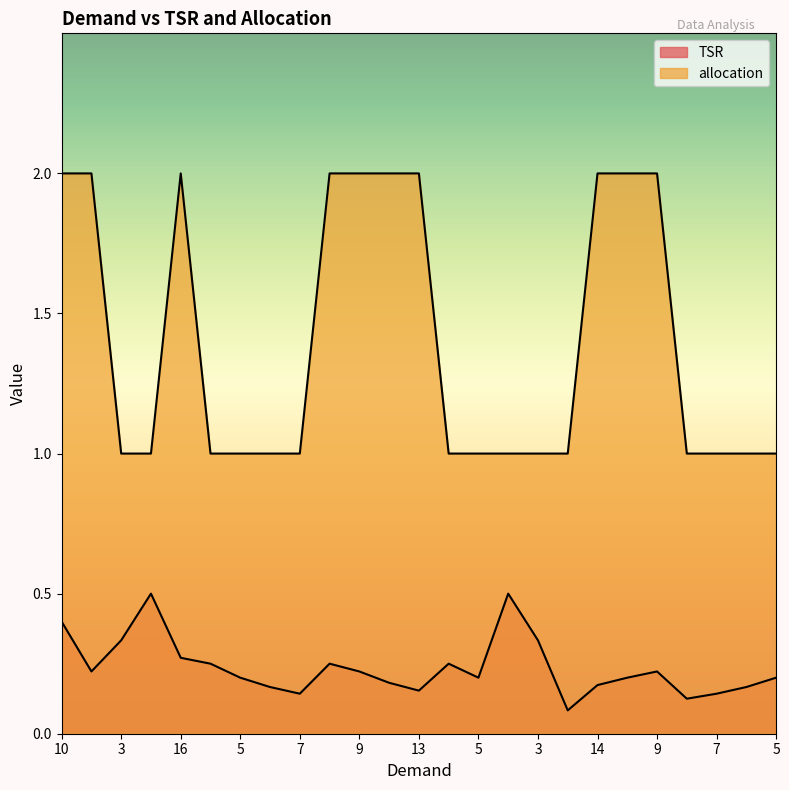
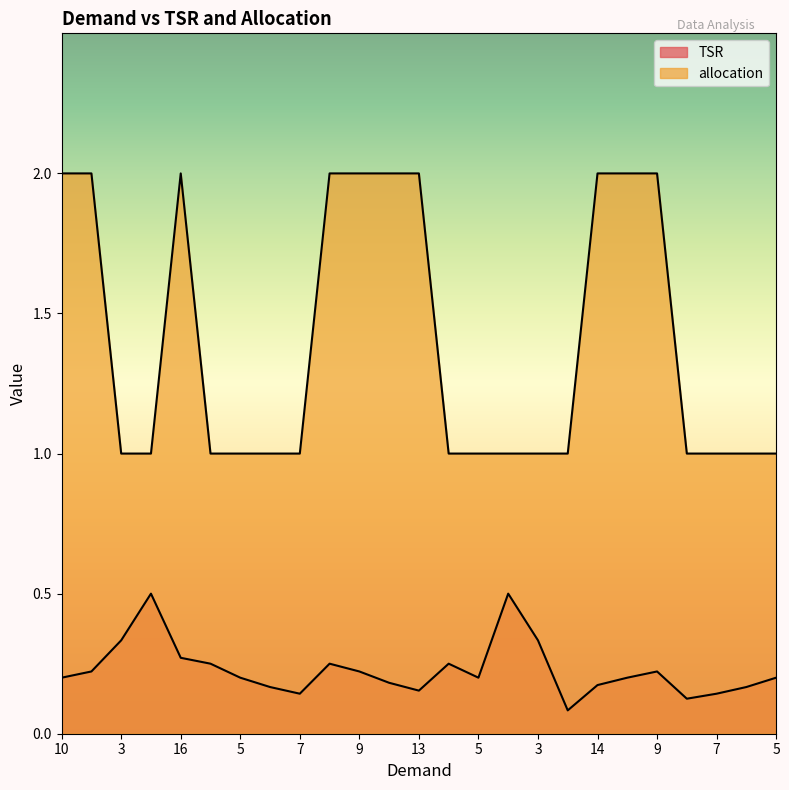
  {
    "TSR": {
-     "10": 0.4,
+     "10": 0.2,
      "16": 0.27,
      "14": 0.17
    },
    "allocation": {
      "10": 2.0,
      "16": 2.0,
      "14": 2.0
    }
  }
